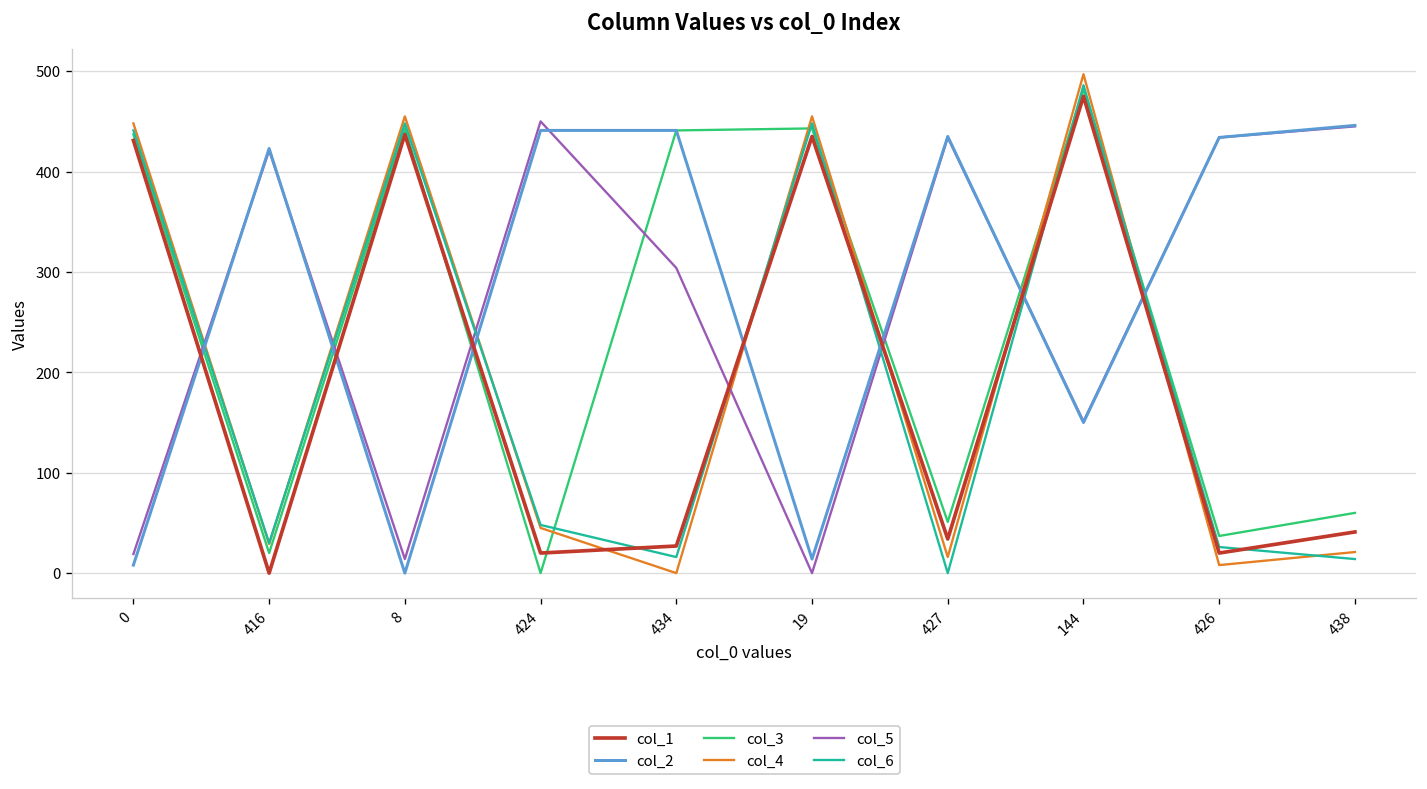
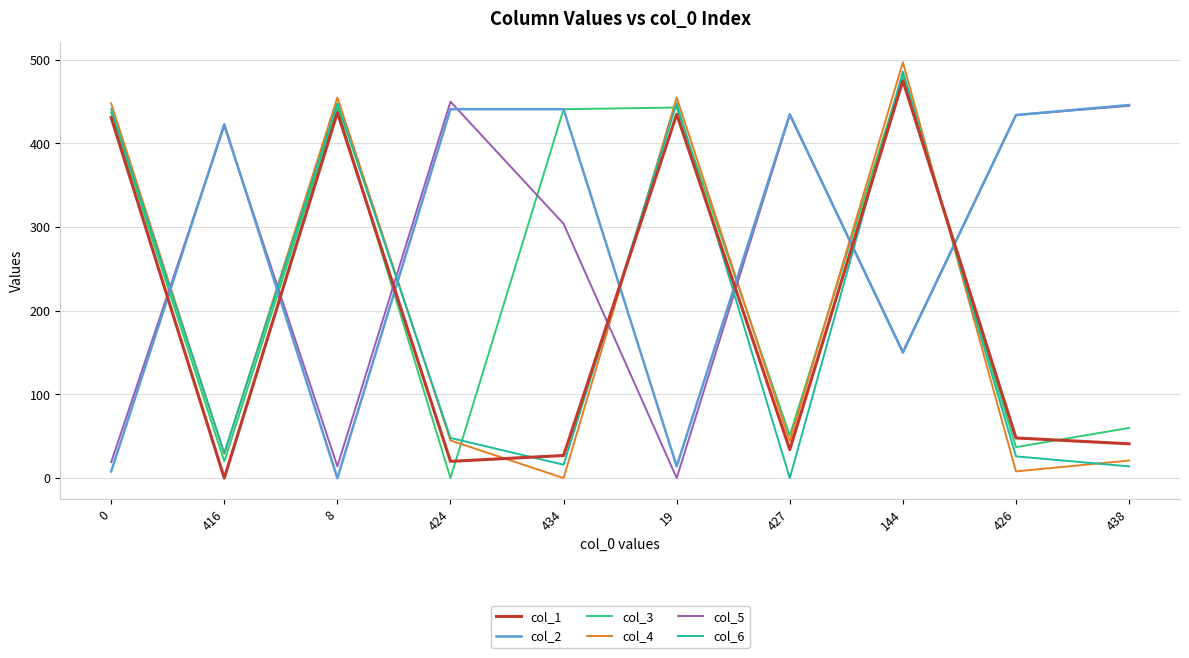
  {
    "col_1": {
      "0": 430,
      "416": 0,
      "8": 440,
      "424": 20,
      "434": 30,
      "19": 440,
      "427": 30,
      "144": 480,
-     "426": 20,
+     "426": 50,
      "438": 40
    },
    "col_2": {
      "0": 10,
      "8": 0,
      "424": 440,
      "19": 10
    },
    "col_4": {
      "0": 450,
      "8": 460,
      "434": 0,
      "19": 460,
-     "427": 20,
+     "427": 40,
      "144": 500,
      "426": 10,
      "438": 20
    },
    "col_5": {
      "0": 20,
      "8": 10,
      "424": 450,
      "434": 300,
      "19": 0
    }
  }
